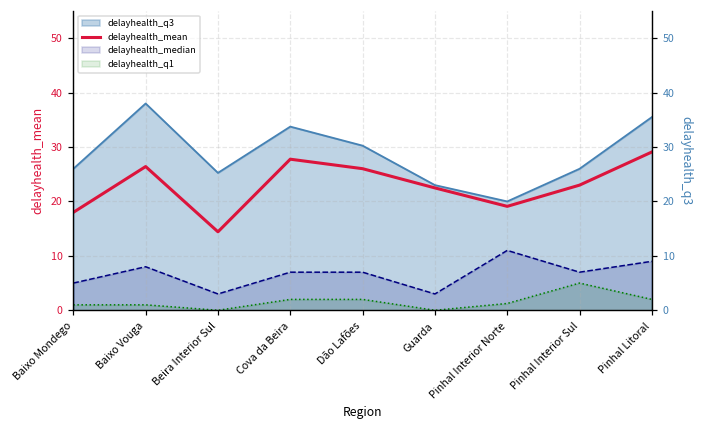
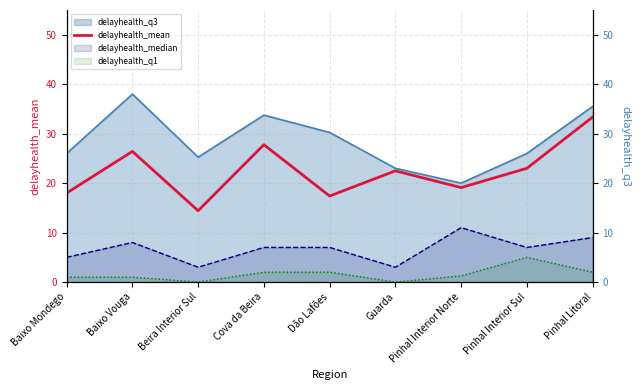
  {
    "delayhealth_mean": {
      "Baixo Mondego": 18,
      "Baixo Vouga": 26,
      "Beira Interior Sul": 14,
      "Cova da Beira": 28,
-     "Dão Lafões": 26,
+     "Dão Lafões": 17,
      "Pinhal Interior Norte": 19,
      "Pinhal Interior Sul": 23,
-     "Pinhal Litoral": 29
+     "Pinhal Litoral": 33
    }
  }
